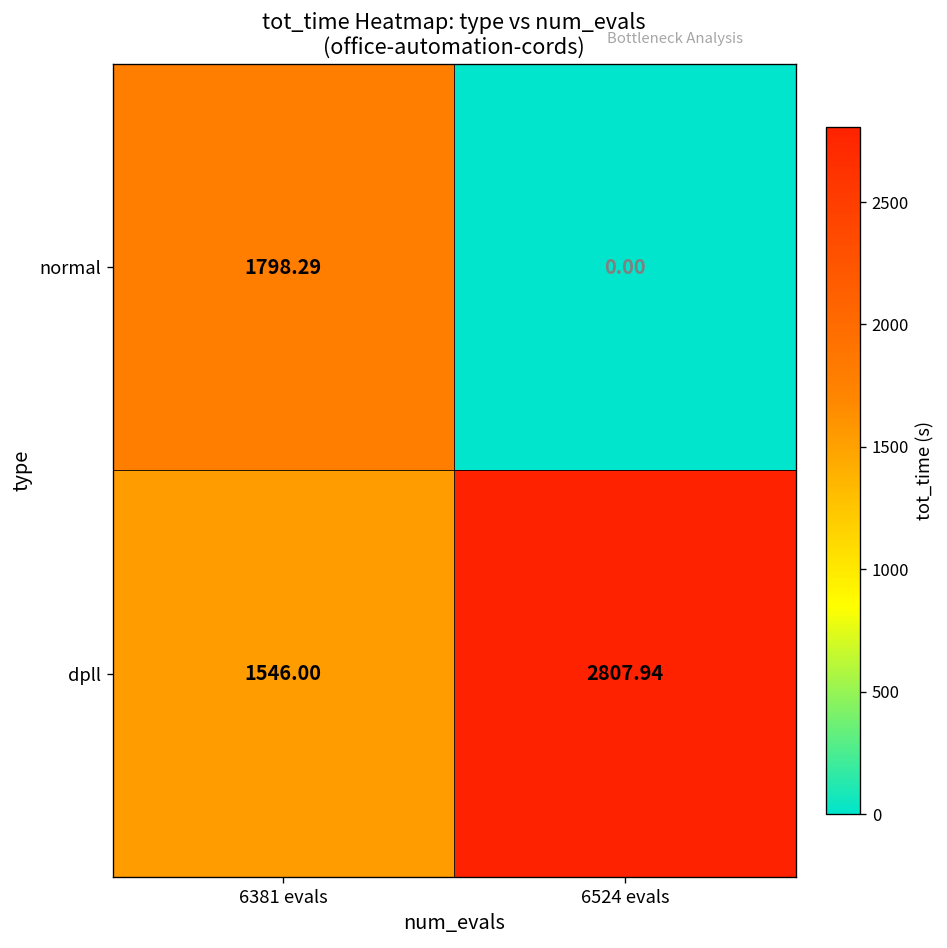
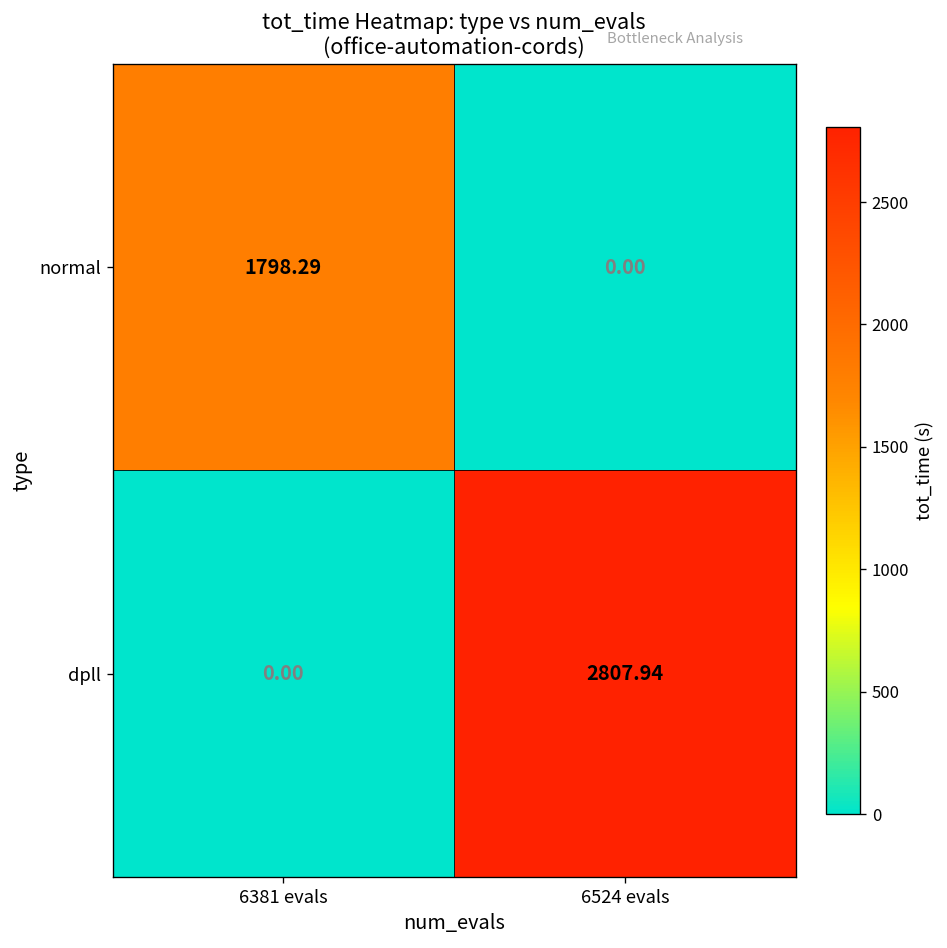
  {
    "normal": {
      "6381 evals": 1798.29,
      "6524 evals": 0.00
    },
    "dpll": {
-     "6381 evals": 1546.00,
+     "6381 evals": 0.00,
      "6524 evals": 2807.94
    }
  }
